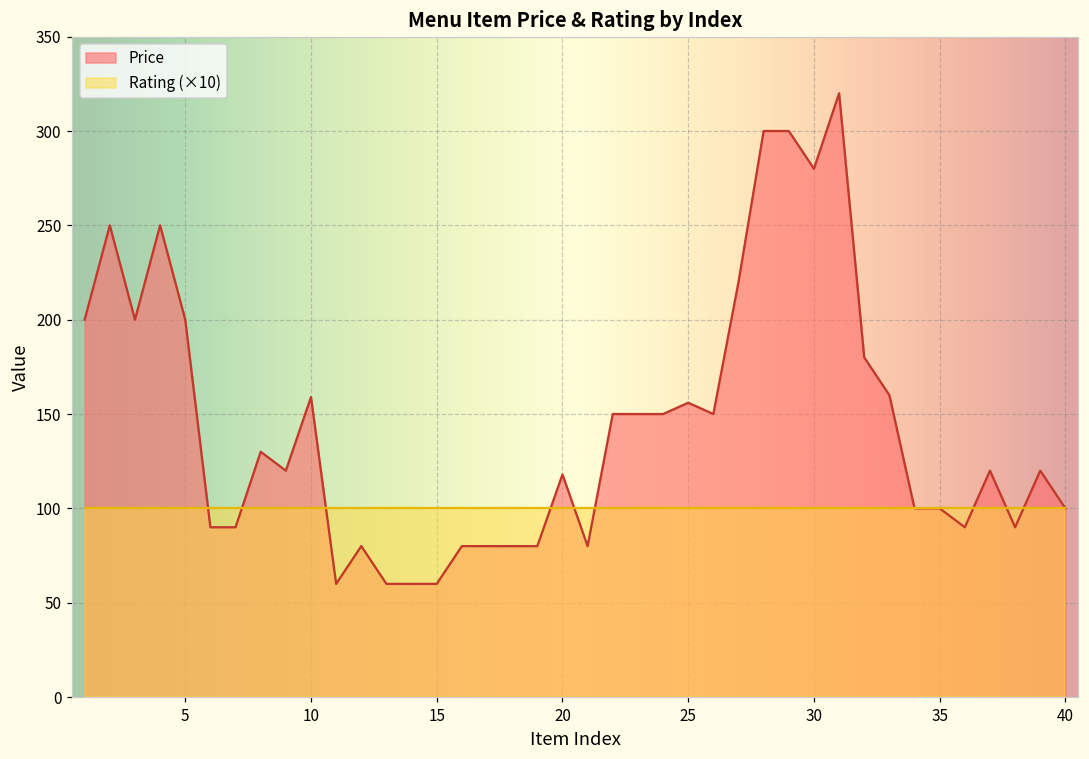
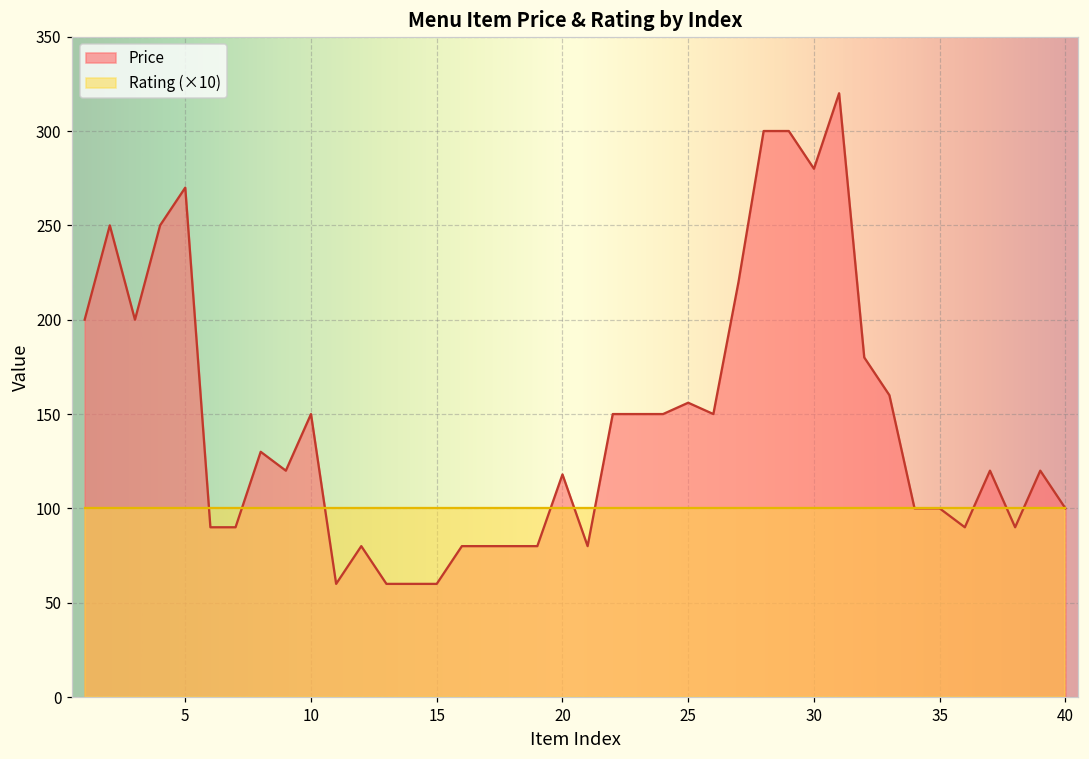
  {
    "Price": {
-     "5": 200,
-     "10": 159,
+     "5": 270,
+     "10": 150,
      "15": 60,
      "20": 118,
      "25": 156,
      "30": 280
    },
    "Rating (×10)": {
      "5": 100,
      "10": 100,
      "15": 100,
      "20": 100,
      "25": 100,
      "30": 100
    }
  }
